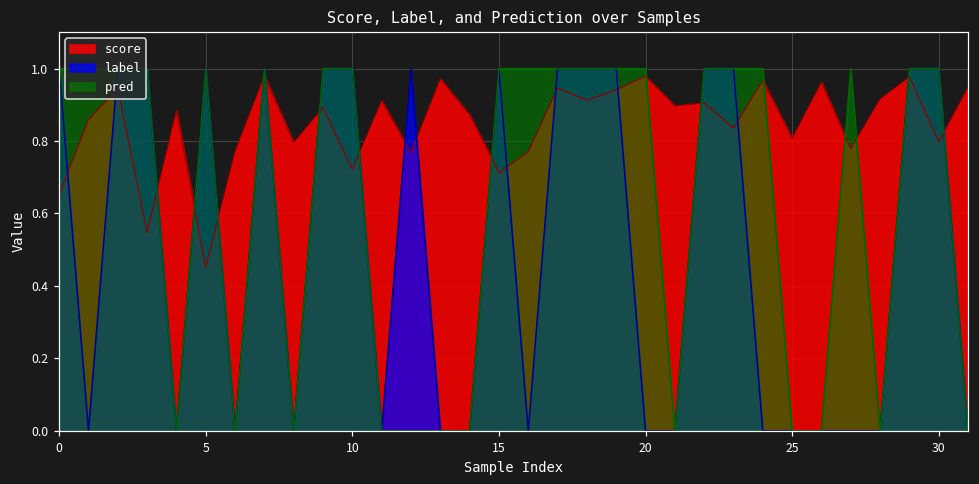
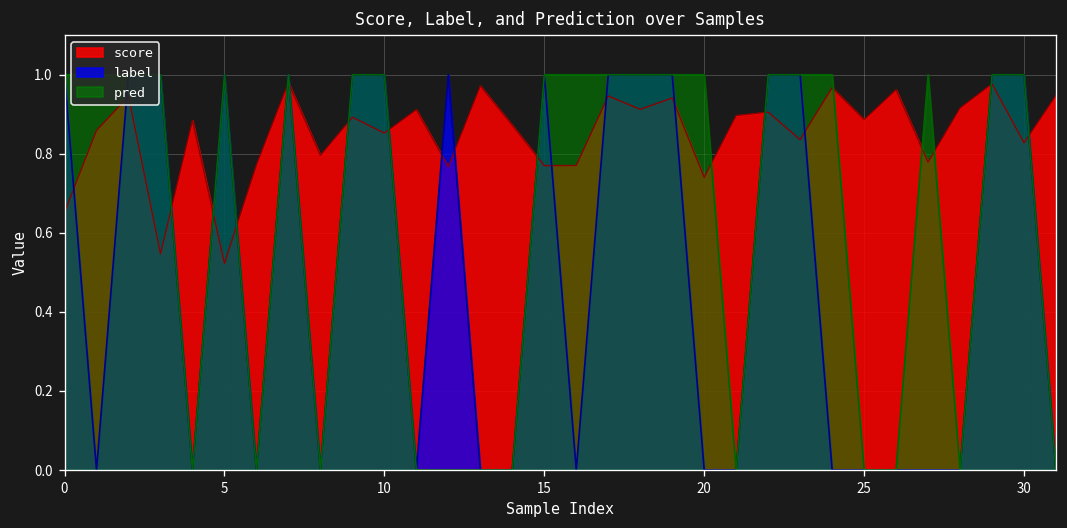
  {
    "score": {
      "0": 0.65,
-     "5": 0.45,
-     "10": 0.72,
-     "15": 0.71,
-     "20": 0.98,
-     "25": 0.81,
-     "30": 0.80
+     "5": 0.52,
+     "10": 0.85,
+     "15": 0.77,
+     "20": 0.74,
+     "25": 0.89,
+     "30": 0.83
    },
    "label": {
      "20": 0.00
    },
    "pred": {
      "20": 1.00
    }
  }
